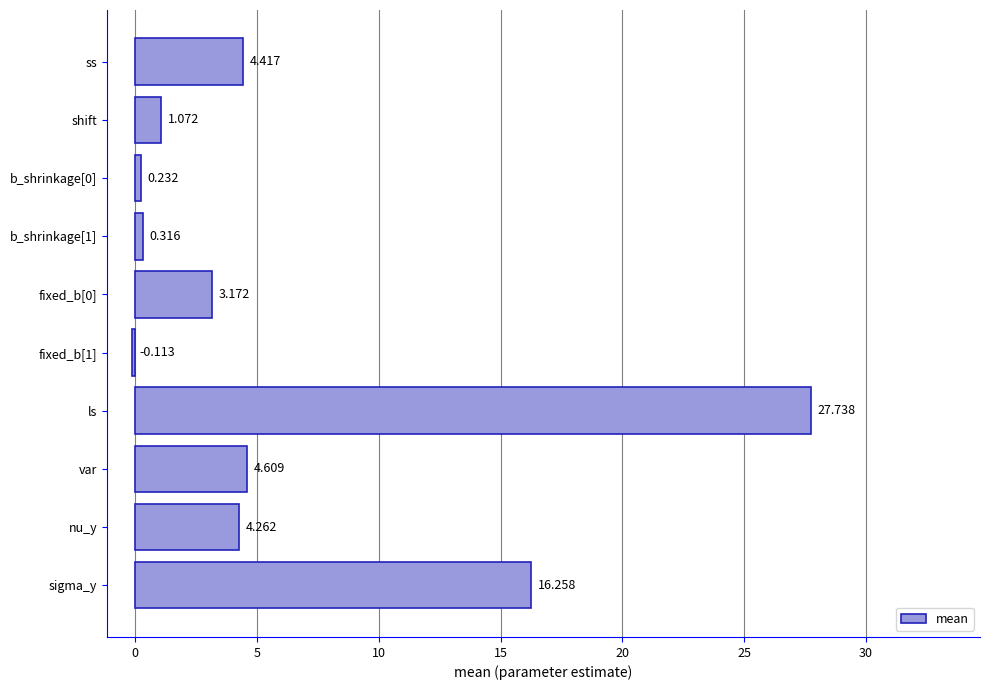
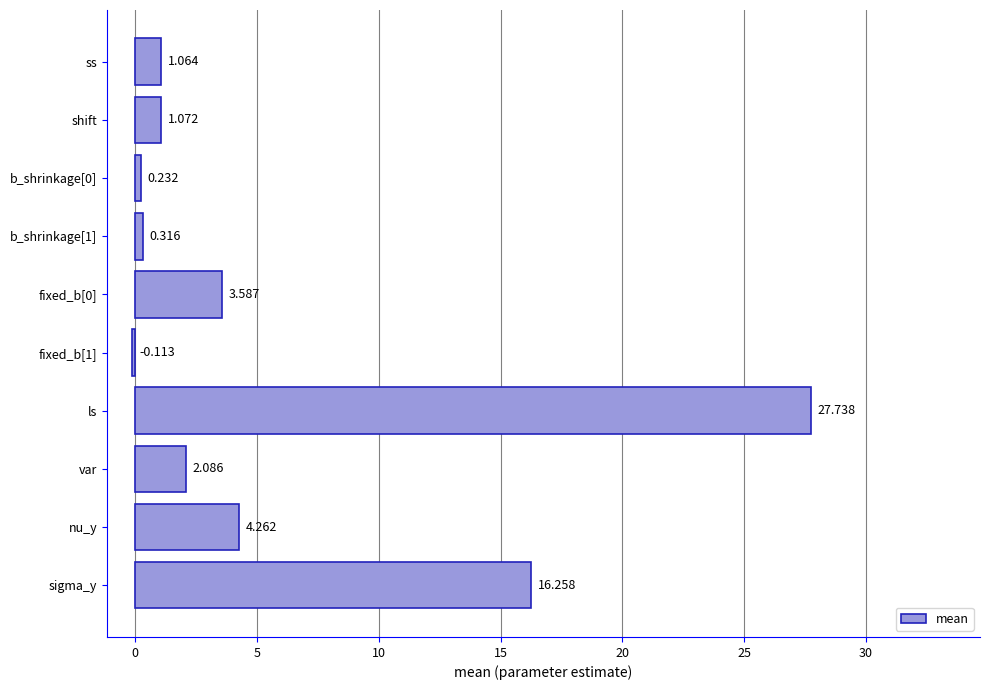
  {
-   "ss": 4.417,
+   "ss": 1.064,
    "shift": 1.072,
    "b_shrinkage[0]": 0.232,
    "b_shrinkage[1]": 0.316,
-   "fixed_b[0]": 3.172,
+   "fixed_b[0]": 3.587,
    "fixed_b[1]": -0.113,
    "ls": 27.738,
-   "var": 4.609,
+   "var": 2.086,
    "nu_y": 4.262,
    "sigma_y": 16.258
  }
